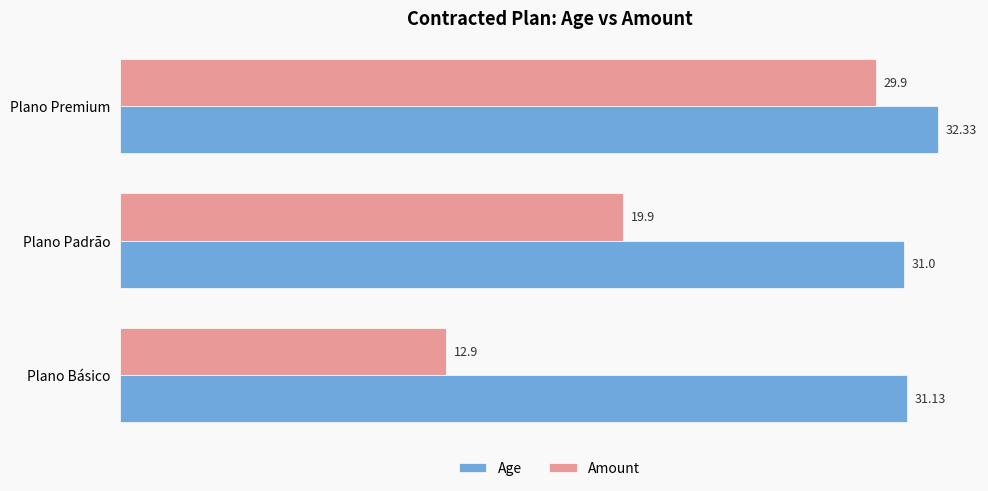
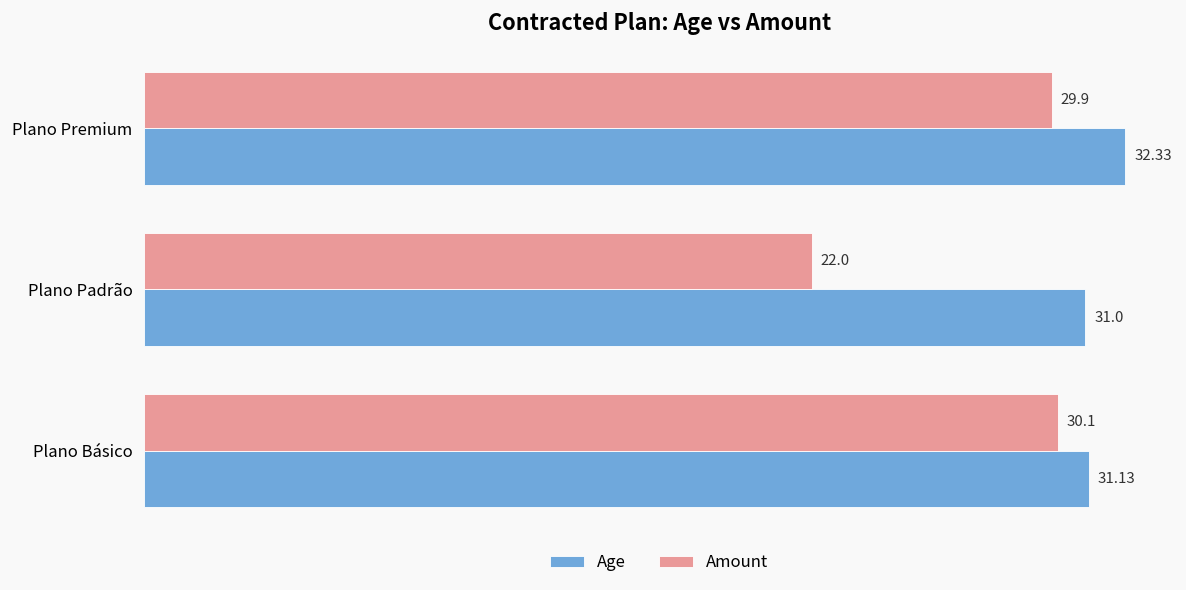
  {
    "Age": {
      "Plano Premium": 32.33,
      "Plano Padrão": 31.0,
      "Plano Básico": 31.13
    },
    "Amount": {
      "Plano Premium": 29.9,
-     "Plano Padrão": 19.9,
-     "Plano Básico": 12.9
+     "Plano Padrão": 22.0,
+     "Plano Básico": 30.1
    }
  }
